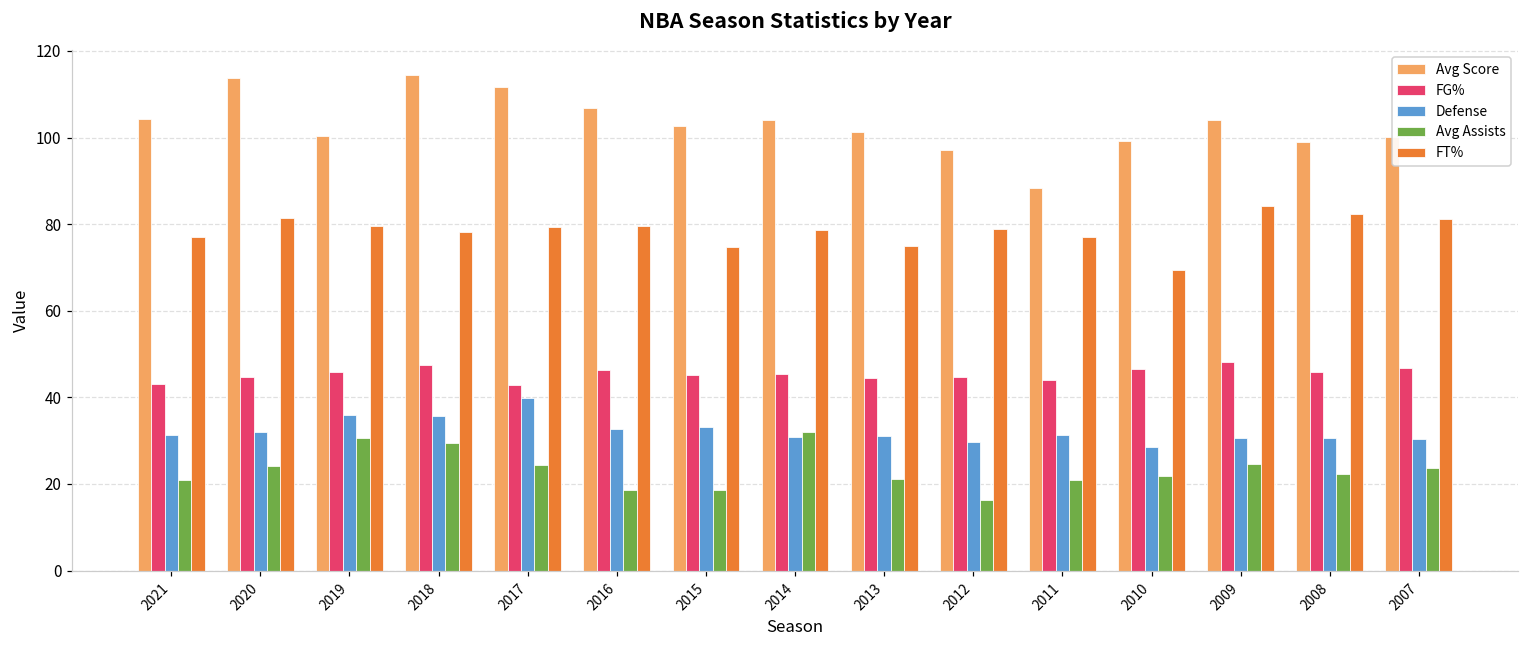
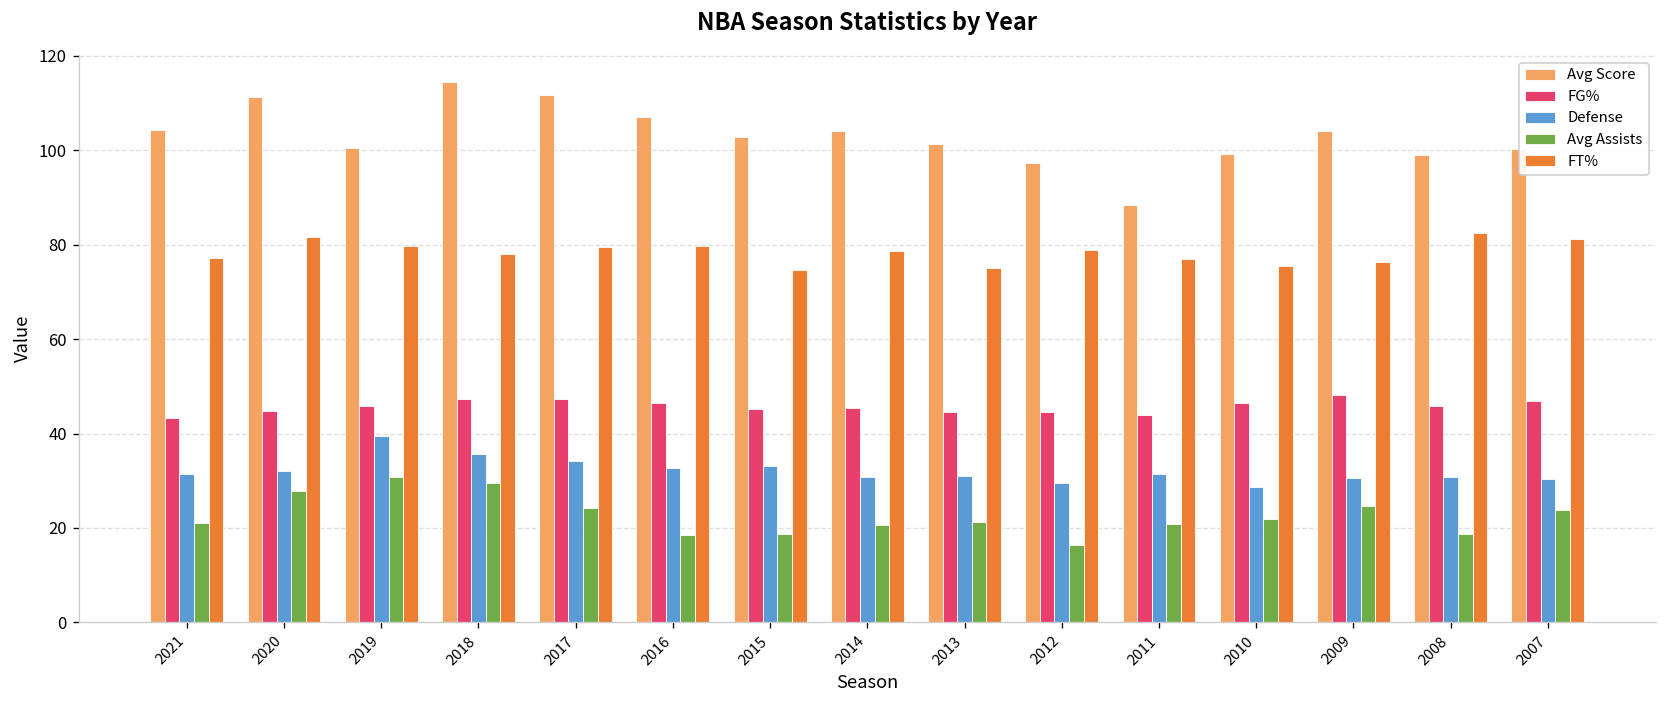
  {
    "Avg Score": {
      "2021": 104,
-     "2020": 114,
+     "2020": 111,
      "2019": 100,
      "2018": 114,
      "2017": 112,
      "2016": 107,
      "2015": 103,
      "2014": 104,
      "2013": 101,
      "2012": 97,
      "2011": 88,
      "2010": 99,
      "2009": 104,
      "2008": 99
    },
    "FG%": {
      "2021": 43,
      "2020": 45,
      "2019": 46,
      "2018": 47,
-     "2017": 43,
+     "2017": 47,
      "2016": 46,
      "2015": 45,
      "2014": 46,
      "2013": 45,
      "2012": 45,
      "2011": 44,
      "2010": 47,
      "2009": 48,
      "2008": 46,
      "2007": 47
    },
    "Defense": {
      "2021": 31,
      "2020": 32,
-     "2019": 36,
+     "2019": 39,
      "2018": 36,
-     "2017": 40,
+     "2017": 34,
      "2016": 33,
      "2015": 33,
      "2014": 31,
      "2013": 31,
      "2012": 30,
      "2011": 31,
      "2010": 29,
      "2009": 31,
      "2008": 31,
      "2007": 30
    },
    "Avg Assists": {
      "2021": 21,
-     "2020": 24,
+     "2020": 28,
      "2019": 31,
      "2018": 30,
      "2017": 24,
      "2016": 19,
      "2015": 19,
-     "2014": 32,
+     "2014": 21,
      "2013": 21,
      "2012": 16,
      "2011": 21,
      "2010": 22,
      "2009": 25,
-     "2008": 22,
+     "2008": 19,
      "2007": 24
    },
    "FT%": {
      "2021": 77,
      "2020": 82,
      "2019": 80,
      "2018": 78,
      "2017": 79,
      "2016": 80,
      "2015": 75,
      "2014": 79,
      "2013": 75,
      "2012": 79,
      "2011": 77,
-     "2010": 69,
-     "2009": 84,
+     "2010": 76,
+     "2009": 76,
      "2008": 82,
      "2007": 81
    }
  }
